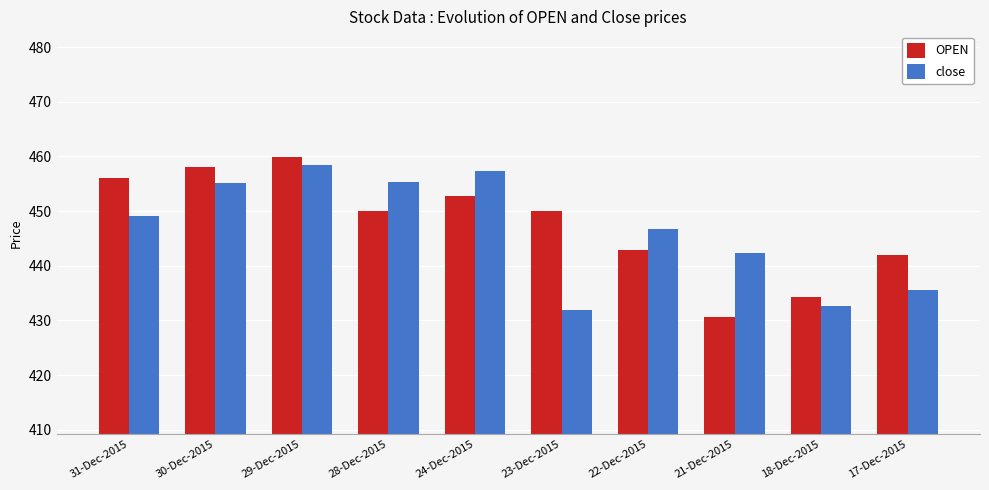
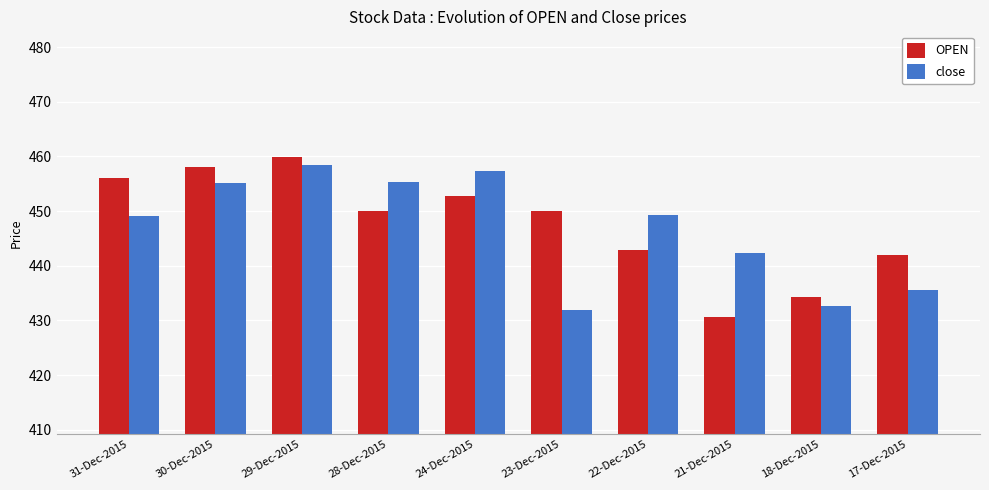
  {
    "OPEN": {
      "31-Dec-2015": 456,
      "30-Dec-2015": 458,
      "29-Dec-2015": 460,
      "28-Dec-2015": 450,
      "24-Dec-2015": 453,
      "23-Dec-2015": 450,
      "22-Dec-2015": 443,
      "21-Dec-2015": 431,
      "18-Dec-2015": 434,
      "17-Dec-2015": 442
    },
    "close": {
      "31-Dec-2015": 449,
      "30-Dec-2015": 455,
      "29-Dec-2015": 458,
      "28-Dec-2015": 455,
      "24-Dec-2015": 457,
      "23-Dec-2015": 432,
-     "22-Dec-2015": 447,
+     "22-Dec-2015": 449,
      "21-Dec-2015": 442,
      "18-Dec-2015": 433,
      "17-Dec-2015": 436
    }
  }
